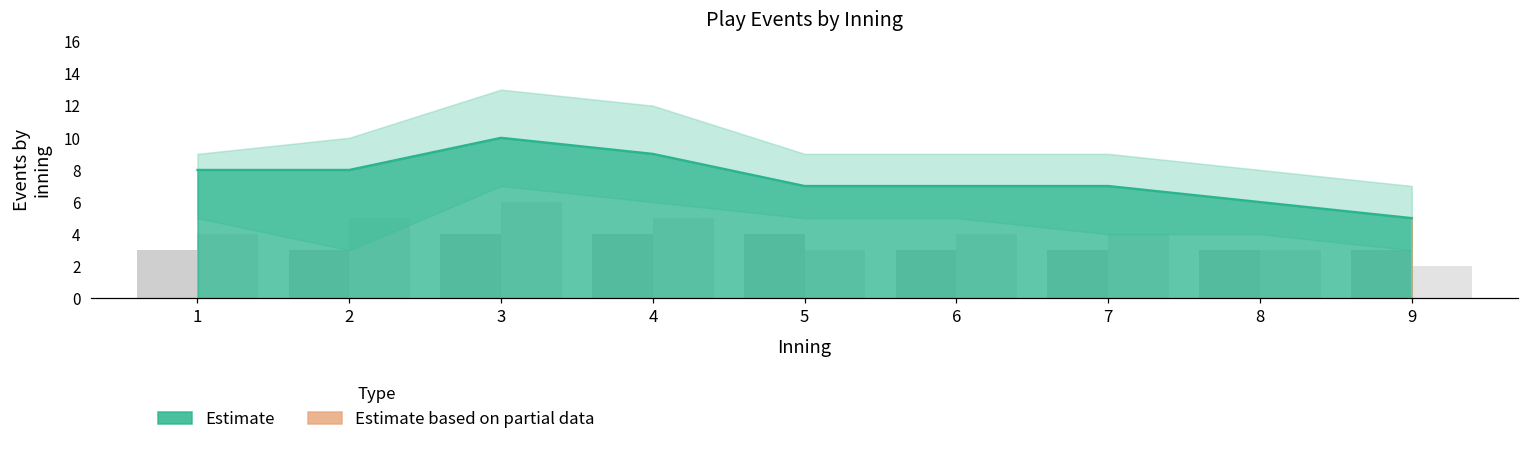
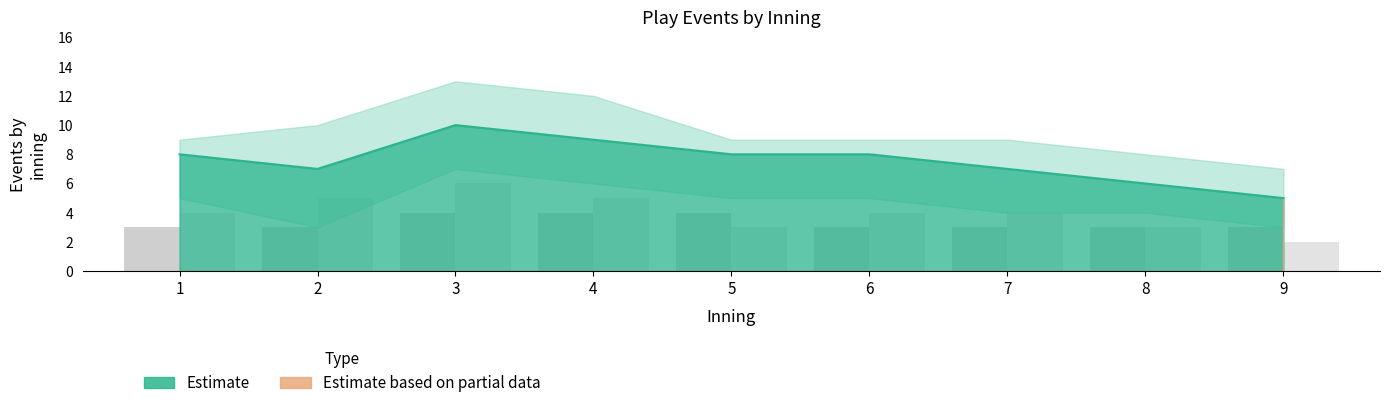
  {
    "Estimate": {
      "1": 8,
-     "2": 8,
+     "2": 7,
      "3": 10,
      "4": 9,
-     "5": 7,
-     "6": 7,
+     "5": 8,
+     "6": 8,
      "7": 7,
      "8": 6,
      "9": 5
    }
  }
